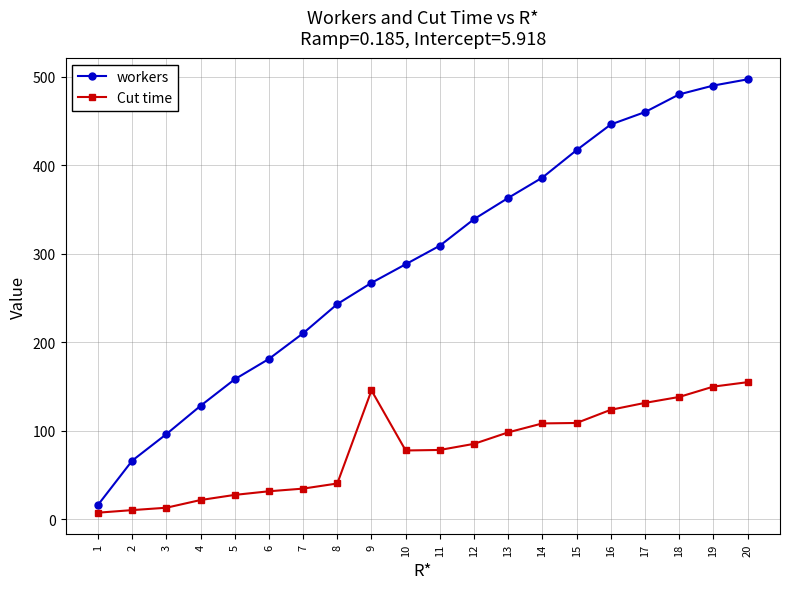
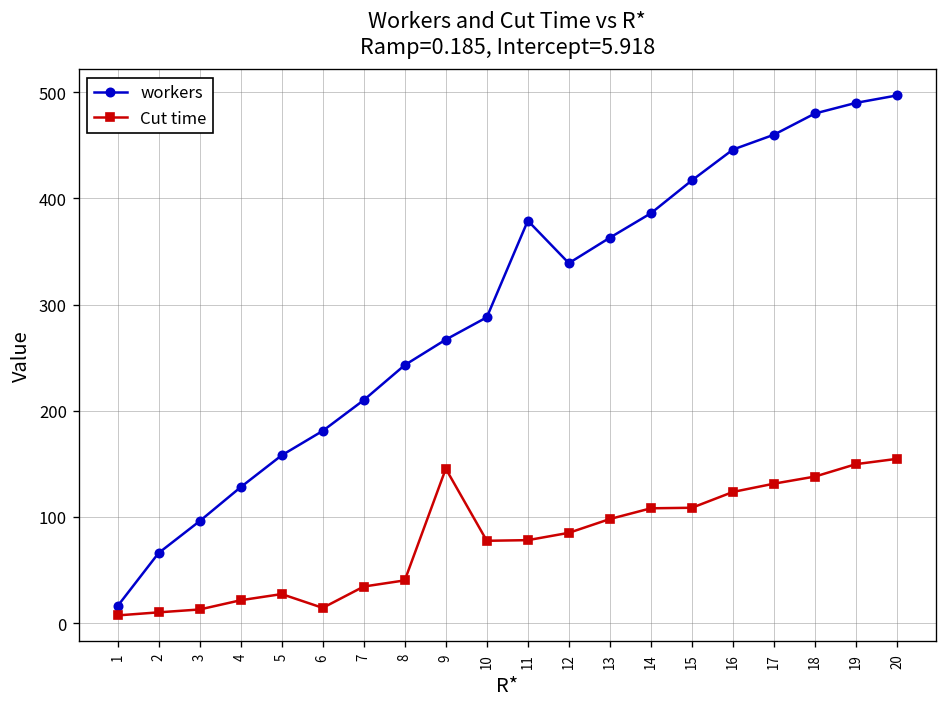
  {
    "workers": {
      "1": 20,
      "2": 70,
      "3": 100,
      "4": 130,
      "5": 160,
      "6": 180,
      "7": 210,
      "8": 240,
      "9": 270,
      "10": 290,
-     "11": 310,
+     "11": 380,
      "12": 340,
      "13": 360,
      "14": 390,
      "15": 420,
      "16": 450,
      "17": 460,
      "18": 480,
      "19": 490,
      "20": 500
    },
    "Cut time": {
      "1": 10,
      "2": 10,
      "3": 10,
      "4": 20,
      "5": 30,
-     "6": 30,
+     "6": 10,
      "7": 30,
      "8": 40,
      "9": 150,
      "10": 80,
      "11": 80,
      "12": 90,
      "13": 100,
      "14": 110,
      "15": 110,
      "16": 120,
      "17": 130,
      "18": 140,
      "19": 150,
      "20": 150
    }
  }
